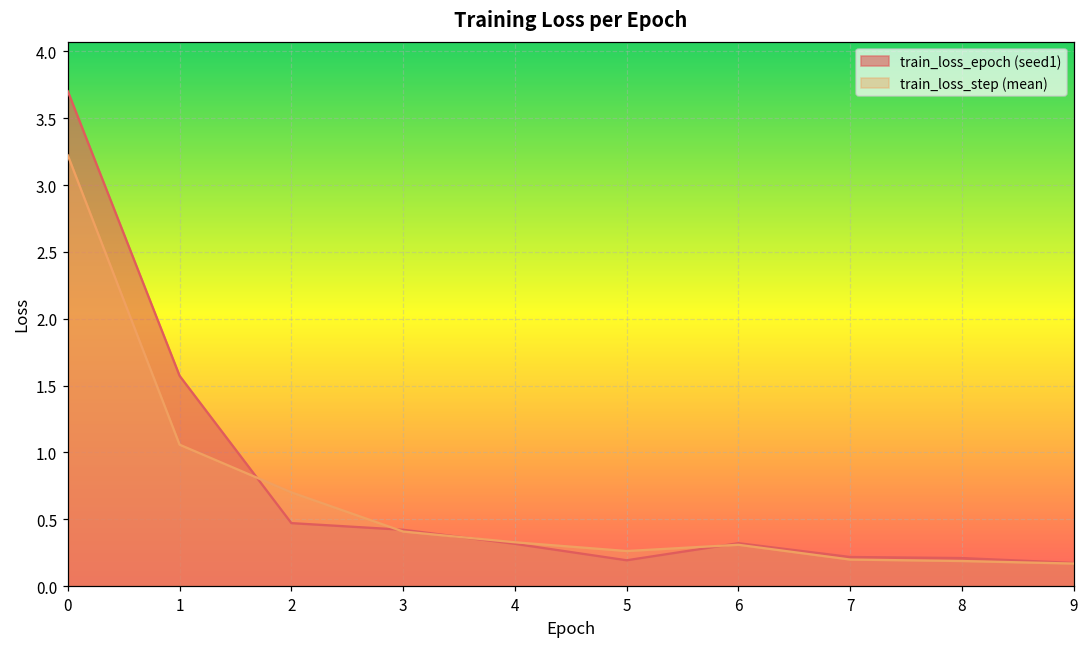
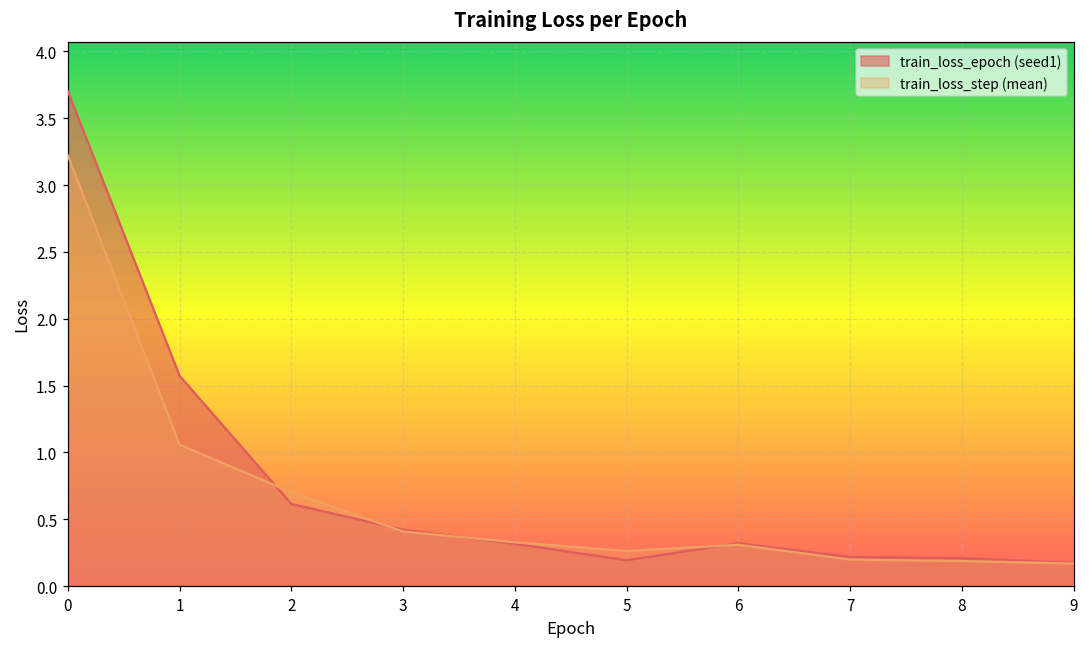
  {
    "train_loss_epoch (seed1)": {
      "0": 3.70,
      "1": 1.57,
-     "2": 0.47,
+     "2": 0.61,
      "5": 0.19,
      "8": 0.21
    },
    "train_loss_step (mean)": {
      "0": 3.22,
      "1": 1.06,
      "2": 0.70,
      "5": 0.26,
      "8": 0.19
    }
  }
